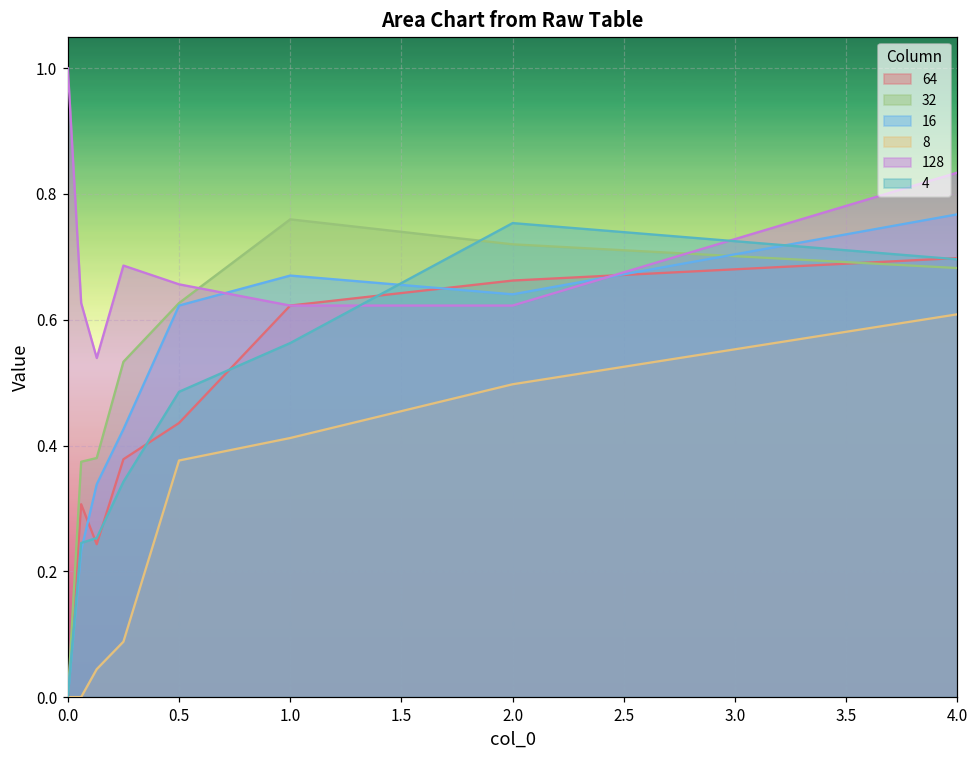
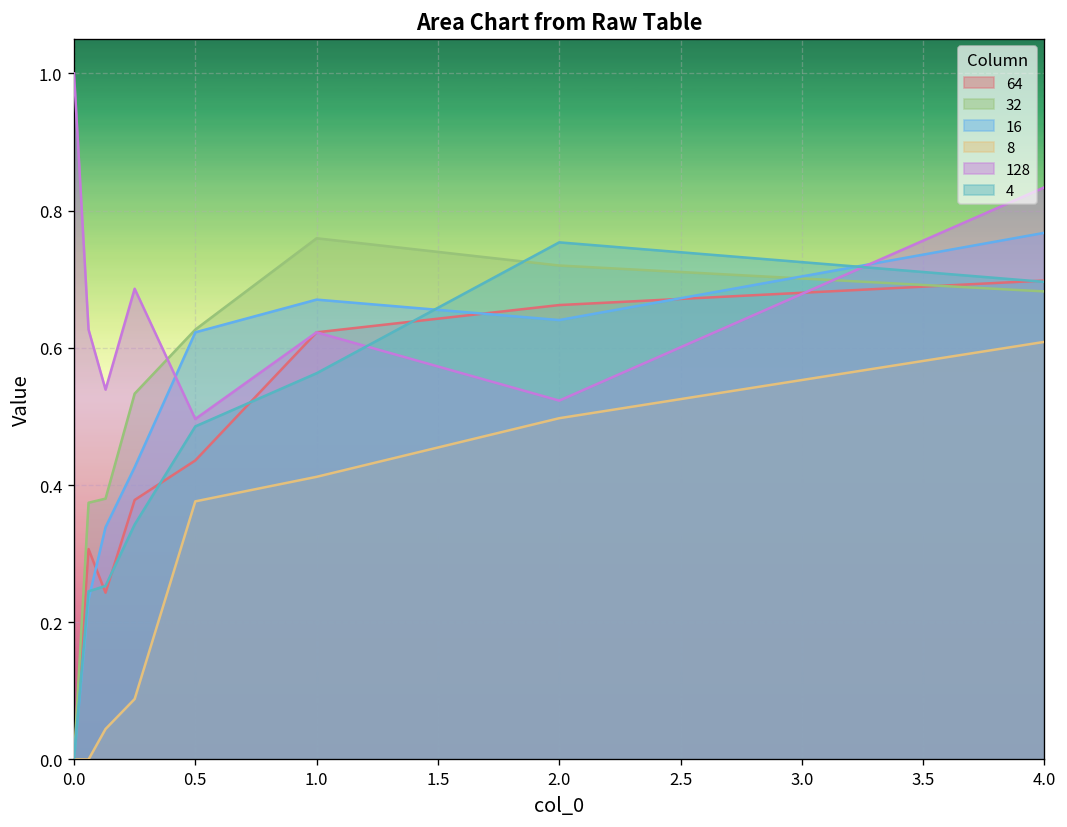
  {
    "128": {
      "0.0": 1.00,
-     "0.5": 0.66,
-     "2.0": 0.62,
+     "0.5": 0.50,
+     "2.0": 0.52,
      "4.0": 0.83
    }
  }
